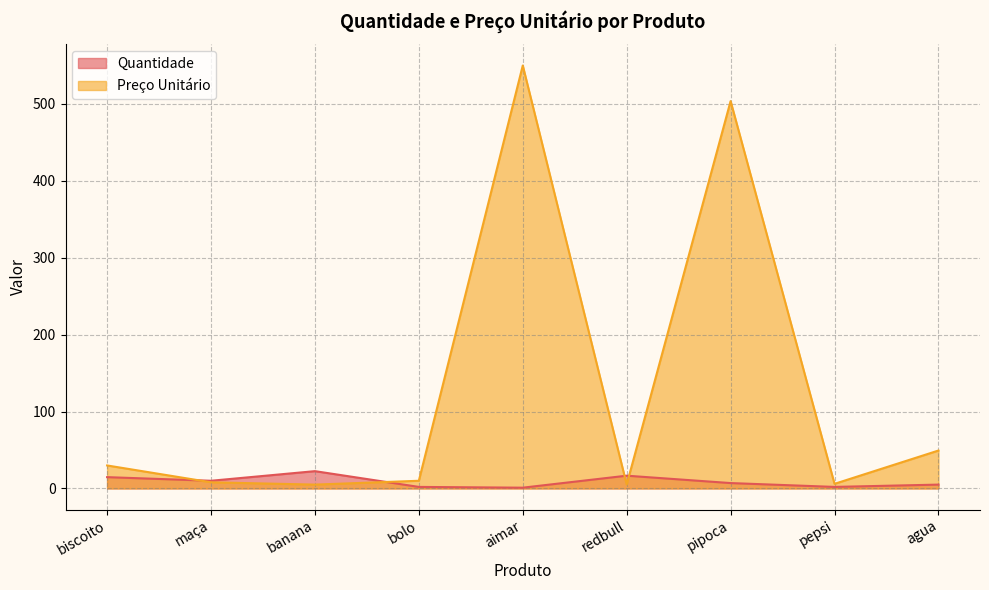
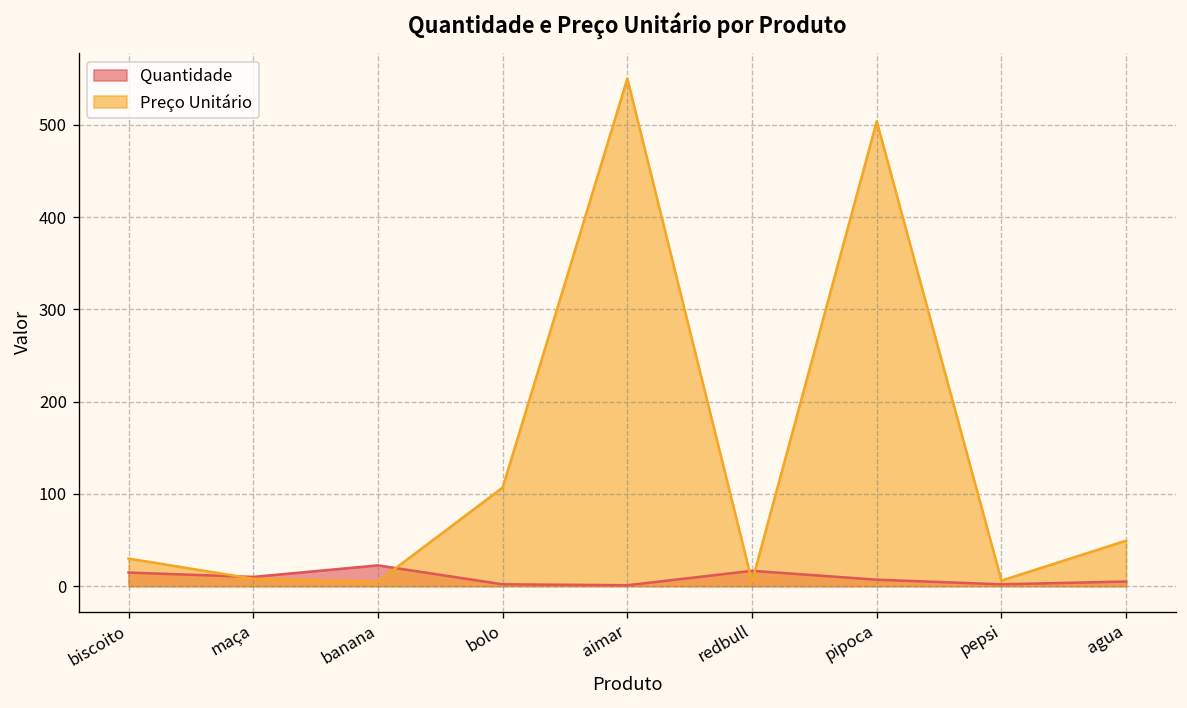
  {
    "Quantidade": {
      "biscoito": 10,
      "banana": 20,
      "bolo": 0,
      "aimar": 0,
      "redbull": 20,
      "pipoca": 10,
      "pepsi": 0,
      "agua": 10
    },
    "Preço Unitário": {
      "biscoito": 30,
      "banana": 10,
-     "bolo": 10,
+     "bolo": 110,
      "aimar": 550,
      "redbull": 10,
      "pipoca": 500,
      "pepsi": 10,
      "agua": 50
    }
  }
